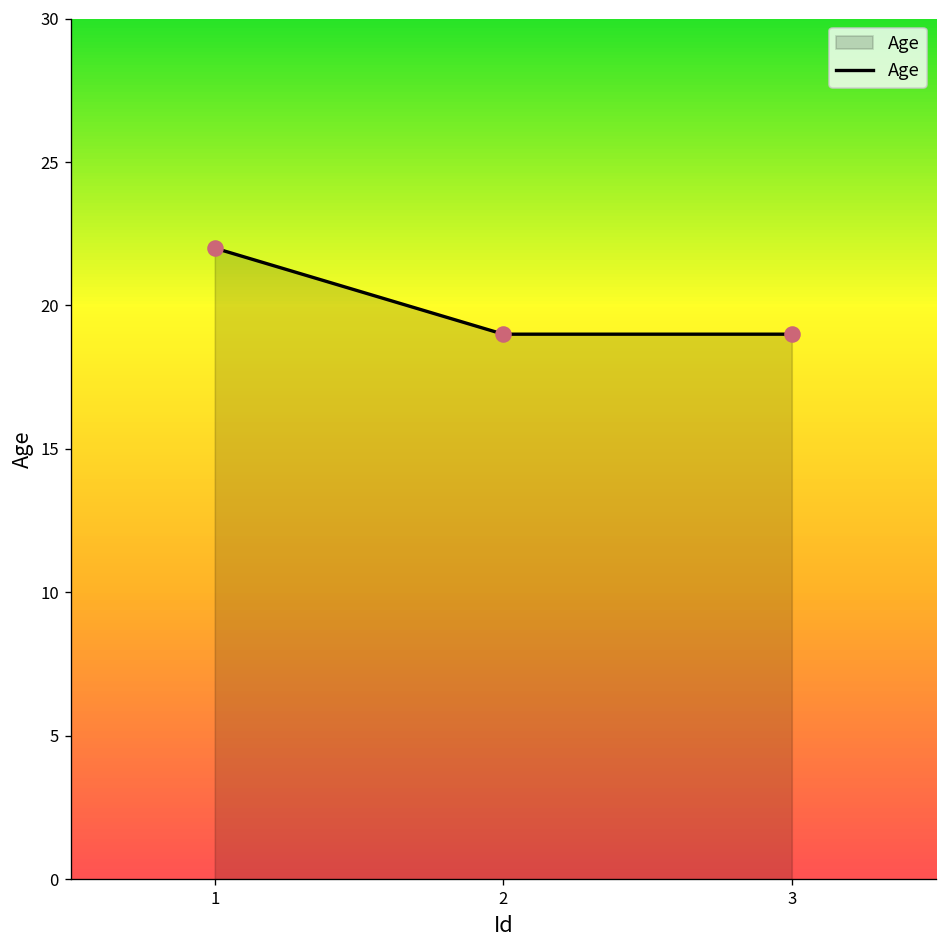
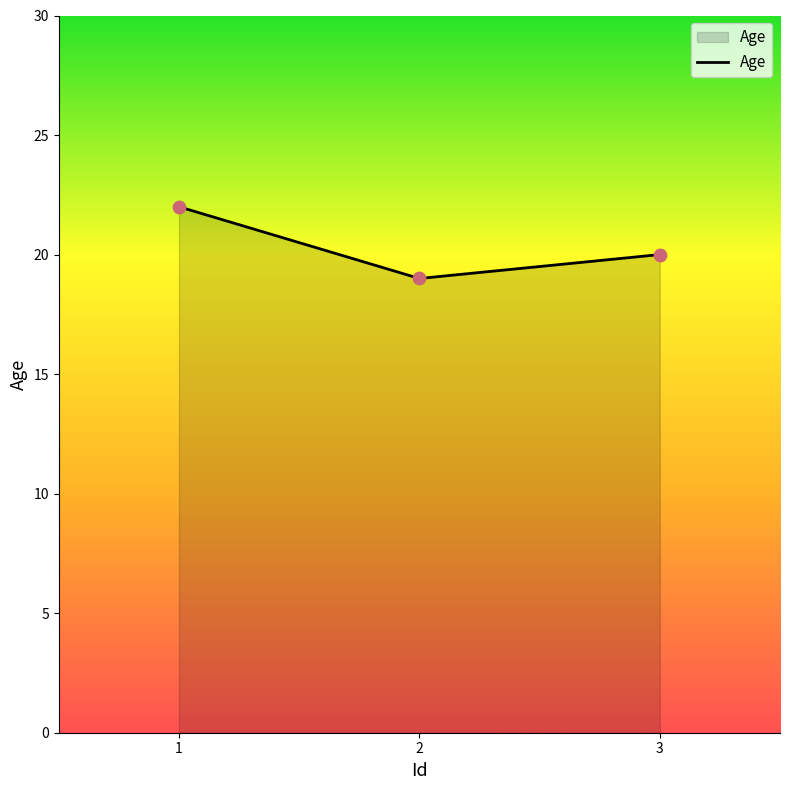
  {
    "1": 22,
    "2": 19,
-   "3": 19
+   "3": 20
  }
